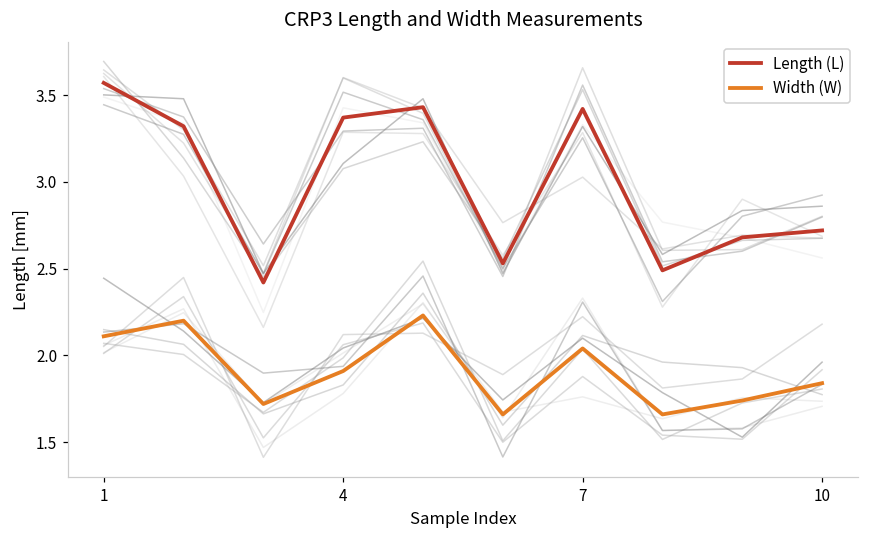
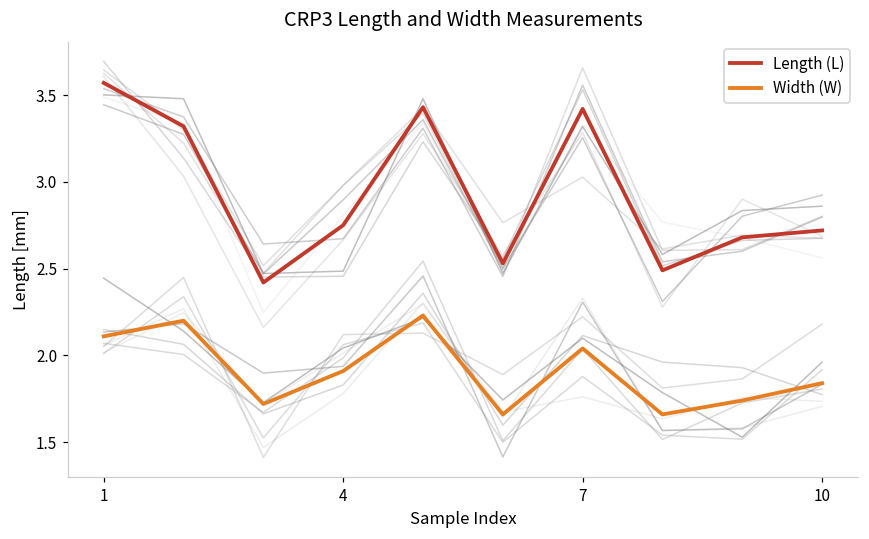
  {
    "Length (L)": {
      "1": 3.57,
-     "4": 3.37,
+     "4": 2.75,
      "7": 3.42,
      "10": 2.72
    },
    "Width (W)": {
      "1": 2.11,
      "4": 1.91
    }
  }
